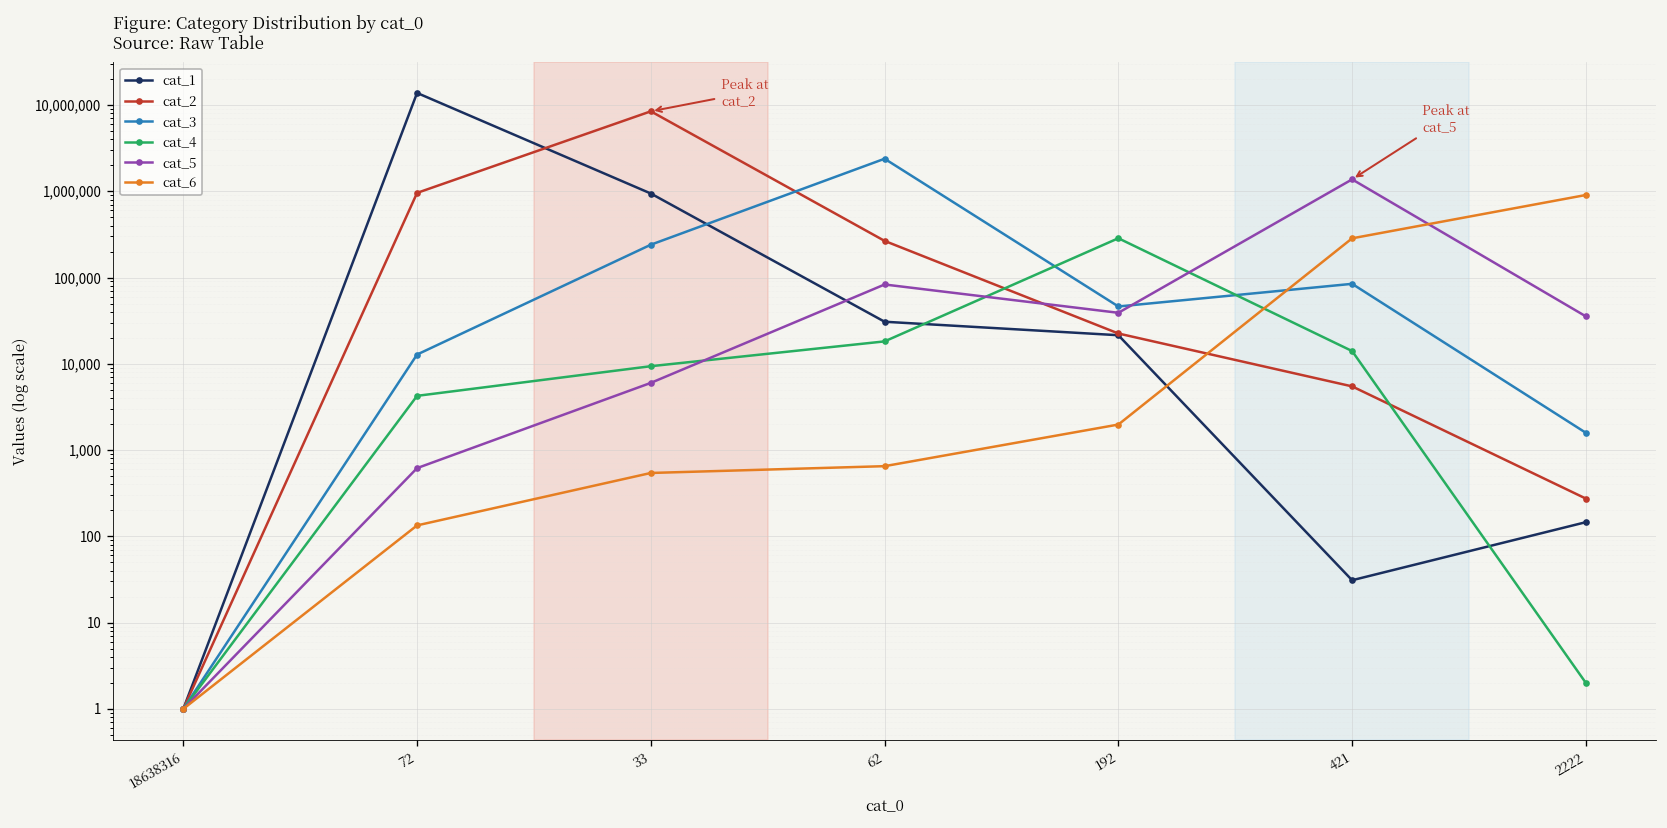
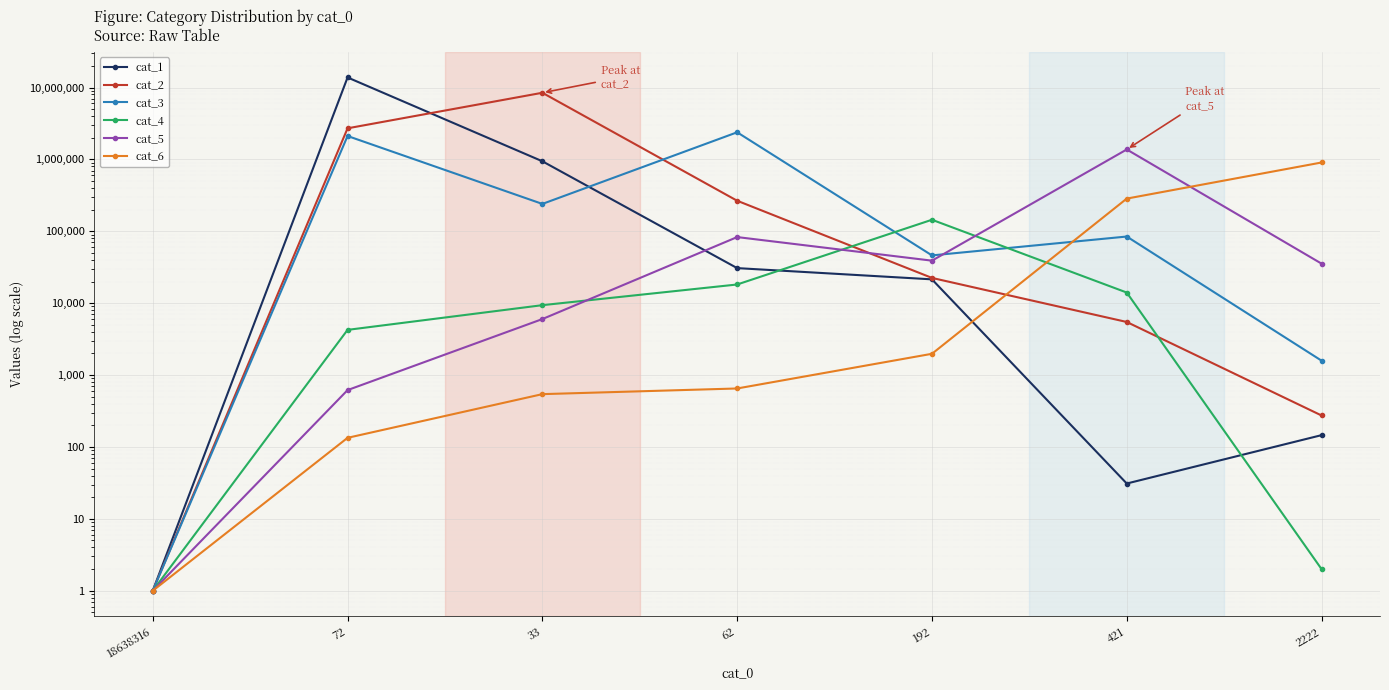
  {
    "cat_1": {
      "72": "14,000,000",
      "33": "900,000",
      "62": "31,000",
      "421": "31",
      "2222": "150"
    },
    "cat_2": {
-     "72": "1,000,000",
+     "72": "2,700,000",
      "62": "270,000",
      "421": "5,000",
      "2222": "270"
    },
    "cat_3": {
-     "72": "13,000",
+     "72": "2,100,000",
      "33": "240,000",
      "62": "2,400,000",
      "192": "50,000",
      "421": "80,000",
      "2222": "1,600"
    },
    "cat_4": {
      "72": "4,000",
      "33": "9,000",
      "62": "18,000",
-     "192": "290,000",
+     "192": "140,000",
      "421": "14,000",
      "2222": "2"
    },
    "cat_5": {
      "72": "600",
      "33": "6,000",
      "62": "80,000",
      "192": "40,000",
      "2222": "40,000"
    },
    "cat_6": {
      "72": "130",
      "33": "500",
      "62": "700",
      "192": "2,000",
      "421": "280,000",
      "2222": "900,000"
    }
  }
